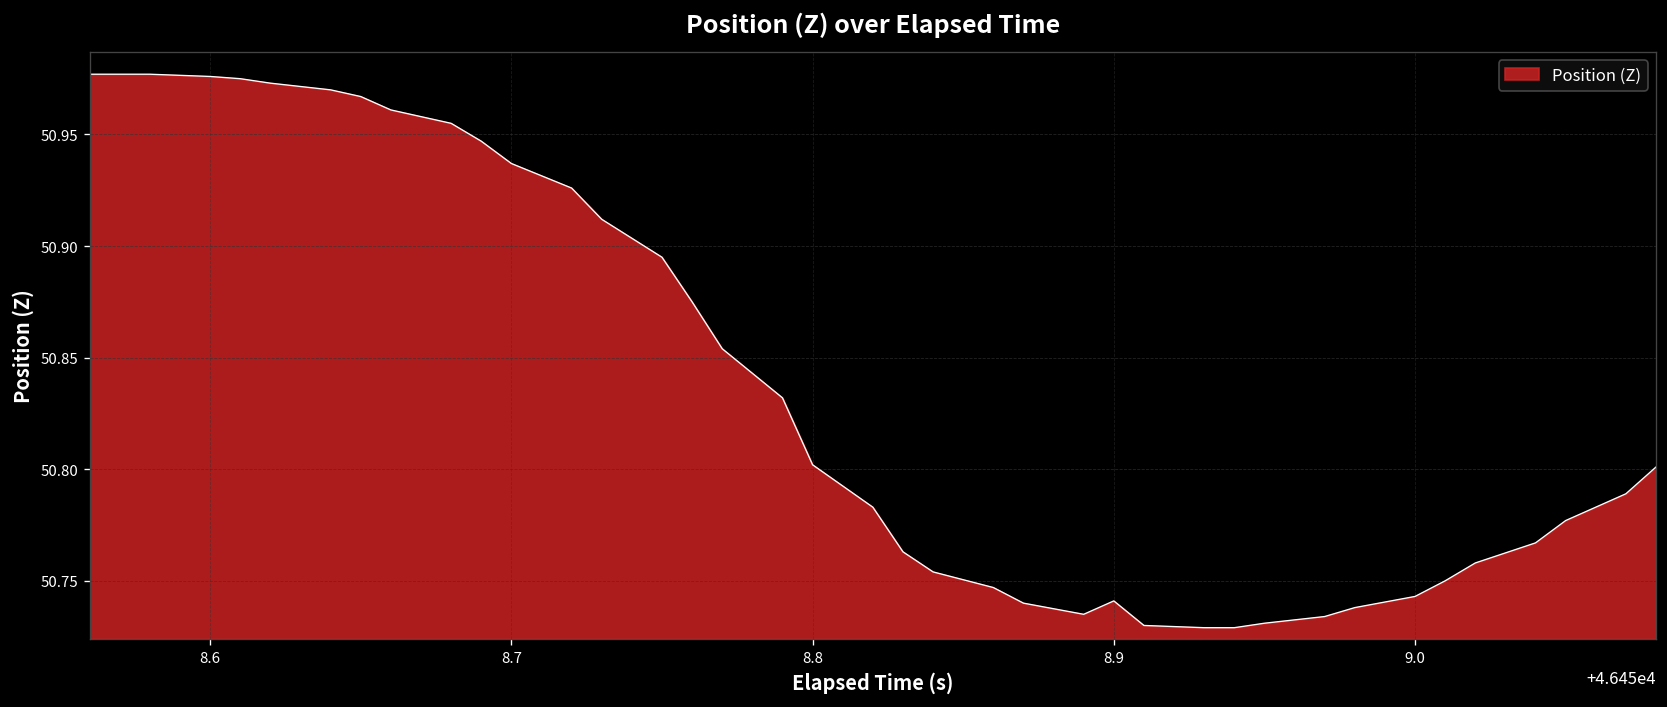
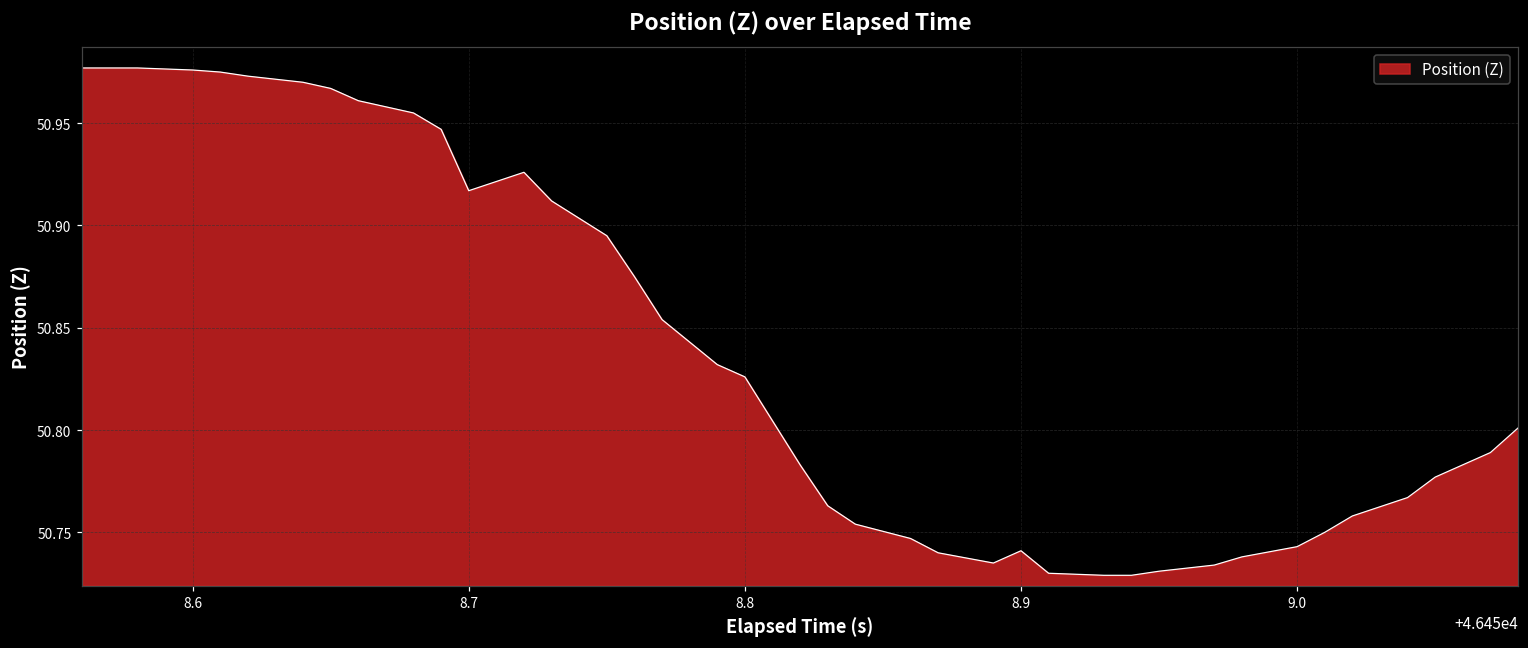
  {
    "8.6": 50.976,
-   "8.7": 50.937,
-   "8.8": 50.802,
+   "8.7": 50.917,
+   "8.8": 50.826,
    "8.9": 50.741,
    "9.0": 50.743
  }
